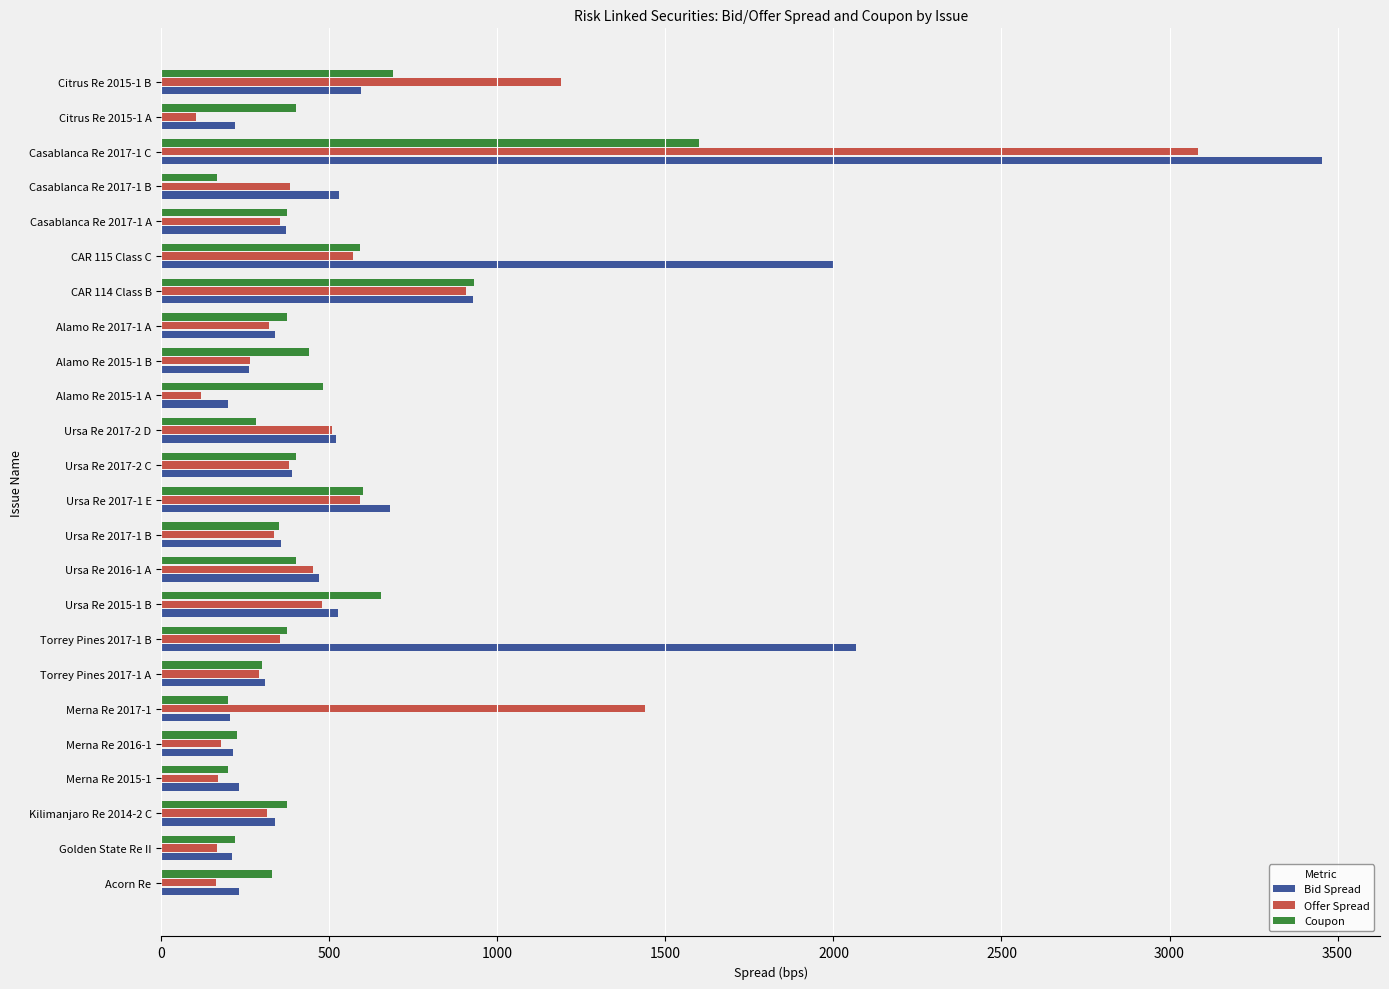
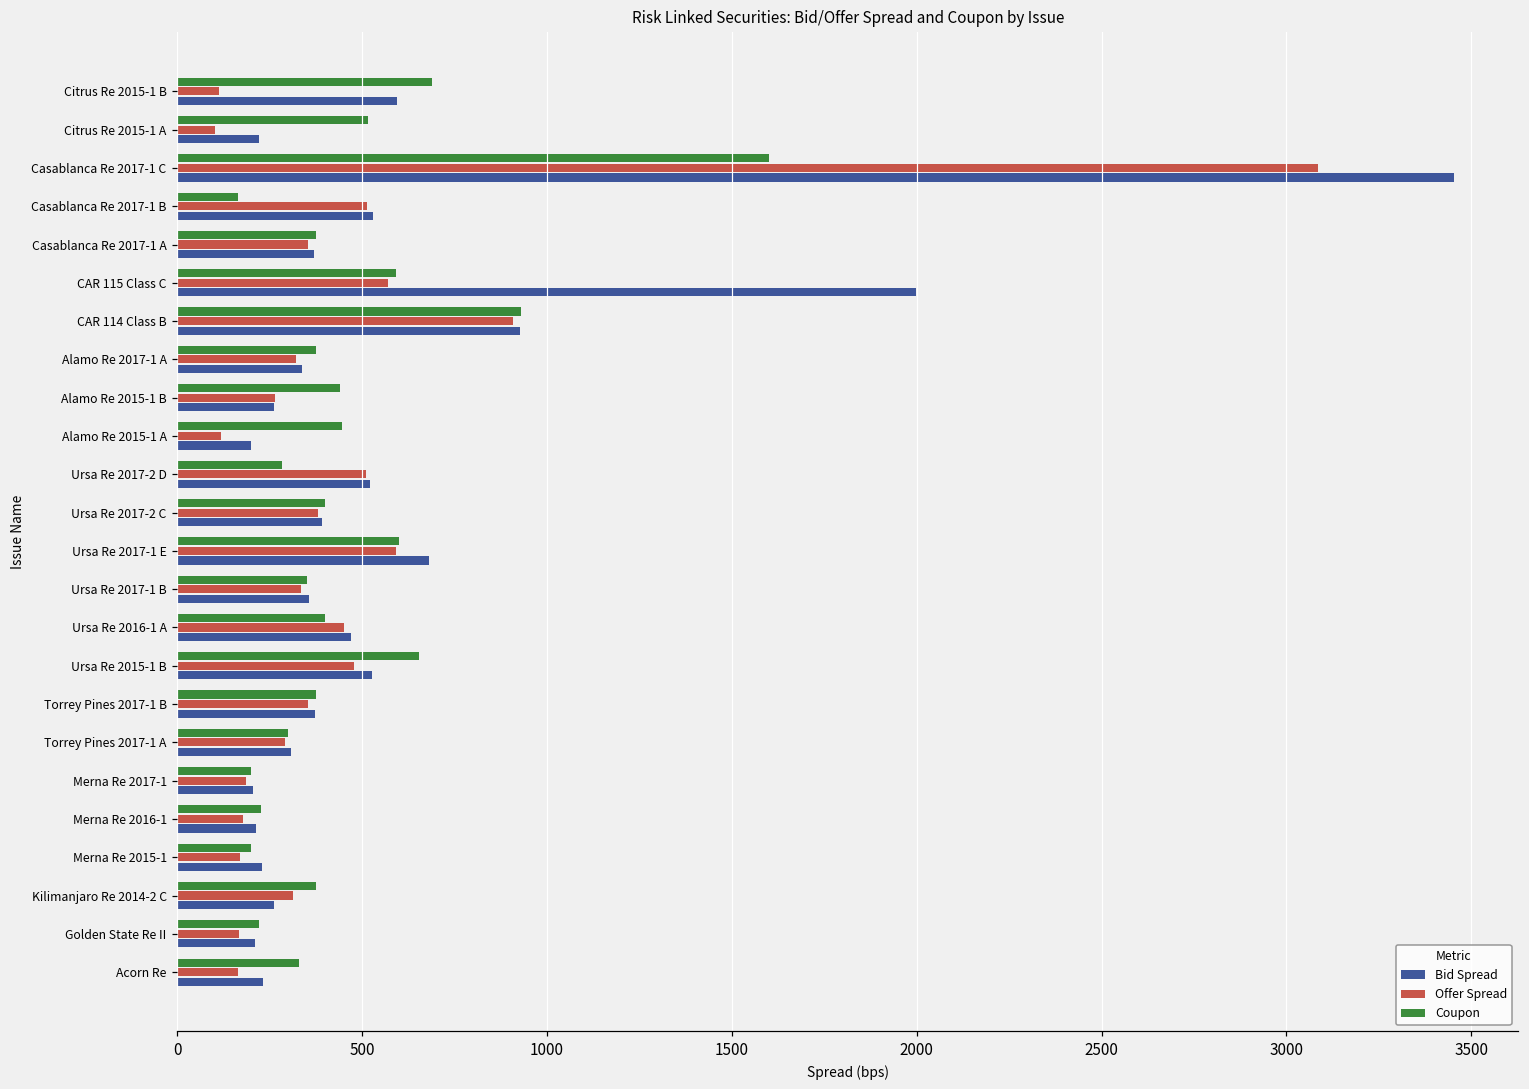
  {
    "Bid Spread": {
      "Citrus Re 2015-1 B": 590,
      "Citrus Re 2015-1 A": 220,
      "Casablanca Re 2017-1 C": 3450,
      "Casablanca Re 2017-1 B": 530,
      "Casablanca Re 2017-1 A": 370,
      "CAR 115 Class C": 2000,
      "CAR 114 Class B": 930,
      "Alamo Re 2017-1 A": 340,
      "Alamo Re 2015-1 B": 260,
      "Alamo Re 2015-1 A": 200,
      "Ursa Re 2017-2 D": 520,
      "Ursa Re 2017-2 C": 390,
      "Ursa Re 2017-1 E": 680,
      "Ursa Re 2017-1 B": 360,
      "Ursa Re 2016-1 A": 470,
      "Ursa Re 2015-1 B": 530,
-     "Torrey Pines 2017-1 B": 2070,
+     "Torrey Pines 2017-1 B": 370,
      "Torrey Pines 2017-1 A": 310,
      "Merna Re 2017-1": 210,
      "Merna Re 2016-1": 210,
      "Merna Re 2015-1": 230,
-     "Kilimanjaro Re 2014-2 C": 340,
+     "Kilimanjaro Re 2014-2 C": 260,
      "Golden State Re II": 210,
      "Acorn Re": 230
    },
    "Offer Spread": {
-     "Citrus Re 2015-1 B": 1190,
+     "Citrus Re 2015-1 B": 110,
      "Citrus Re 2015-1 A": 100,
      "Casablanca Re 2017-1 C": 3080,
-     "Casablanca Re 2017-1 B": 380,
+     "Casablanca Re 2017-1 B": 510,
      "Casablanca Re 2017-1 A": 350,
      "CAR 115 Class C": 570,
      "CAR 114 Class B": 910,
      "Alamo Re 2017-1 A": 320,
      "Alamo Re 2015-1 B": 260,
      "Alamo Re 2015-1 A": 120,
      "Ursa Re 2017-2 D": 510,
      "Ursa Re 2017-2 C": 380,
      "Ursa Re 2017-1 E": 590,
      "Ursa Re 2017-1 B": 340,
      "Ursa Re 2016-1 A": 450,
      "Ursa Re 2015-1 B": 480,
      "Torrey Pines 2017-1 B": 350,
      "Torrey Pines 2017-1 A": 290,
-     "Merna Re 2017-1": 1440,
+     "Merna Re 2017-1": 190,
      "Merna Re 2016-1": 180,
      "Merna Re 2015-1": 170,
      "Kilimanjaro Re 2014-2 C": 310,
      "Golden State Re II": 170,
      "Acorn Re": 160
    },
    "Coupon": {
      "Citrus Re 2015-1 B": 690,
-     "Citrus Re 2015-1 A": 400,
+     "Citrus Re 2015-1 A": 520,
      "Casablanca Re 2017-1 C": 1600,
      "Casablanca Re 2017-1 B": 170,
      "Casablanca Re 2017-1 A": 380,
      "CAR 115 Class C": 590,
      "CAR 114 Class B": 930,
      "Alamo Re 2017-1 A": 380,
      "Alamo Re 2015-1 B": 440,
-     "Alamo Re 2015-1 A": 480,
+     "Alamo Re 2015-1 A": 450,
      "Ursa Re 2017-2 D": 280,
      "Ursa Re 2017-2 C": 400,
      "Ursa Re 2017-1 E": 600,
      "Ursa Re 2017-1 B": 350,
      "Ursa Re 2016-1 A": 400,
      "Ursa Re 2015-1 B": 650,
      "Torrey Pines 2017-1 B": 380,
      "Torrey Pines 2017-1 A": 300,
      "Merna Re 2017-1": 200,
      "Merna Re 2016-1": 230,
      "Merna Re 2015-1": 200,
      "Kilimanjaro Re 2014-2 C": 380,
      "Golden State Re II": 220,
      "Acorn Re": 330
    }
  }
